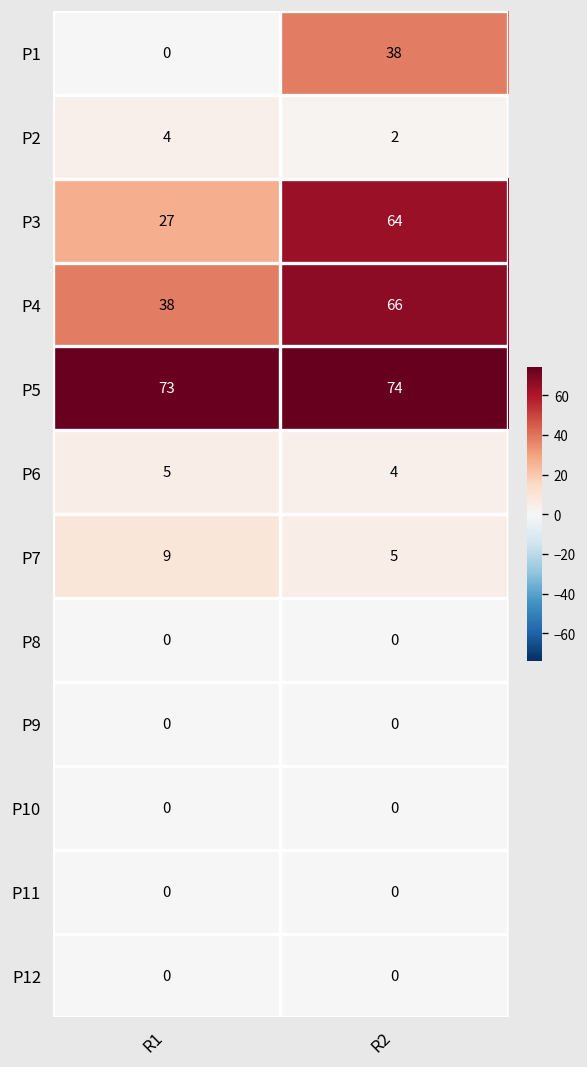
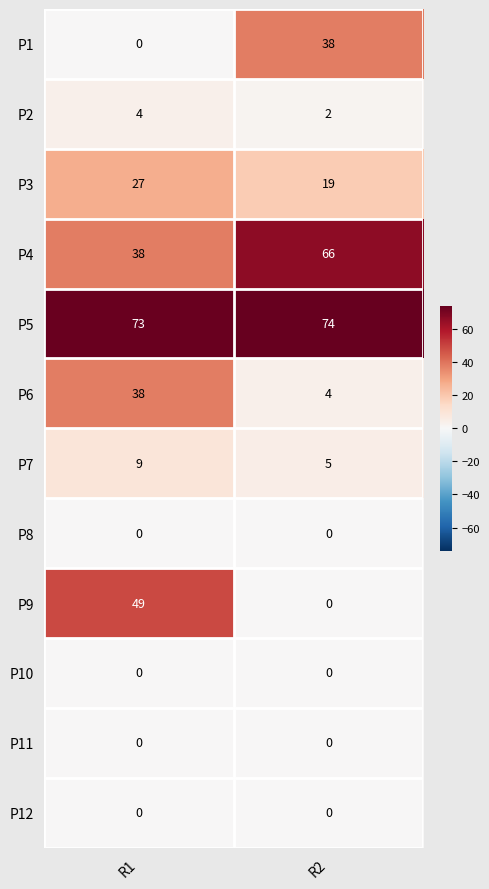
  {
    "P1": {
      "R1": 0,
      "R2": 38
    },
    "P2": {
      "R1": 4,
      "R2": 2
    },
    "P3": {
      "R1": 27,
-     "R2": 64
+     "R2": 19
    },
    "P4": {
      "R1": 38,
      "R2": 66
    },
    "P5": {
      "R1": 73,
      "R2": 74
    },
    "P6": {
-     "R1": 5,
+     "R1": 38,
      "R2": 4
    },
    "P7": {
      "R1": 9,
      "R2": 5
    },
    "P8": {
      "R1": 0,
      "R2": 0
    },
    "P9": {
-     "R1": 0,
+     "R1": 49,
      "R2": 0
    },
    "P10": {
      "R1": 0,
      "R2": 0
    },
    "P11": {
      "R1": 0,
      "R2": 0
    },
    "P12": {
      "R1": 0,
      "R2": 0
    }
  }
